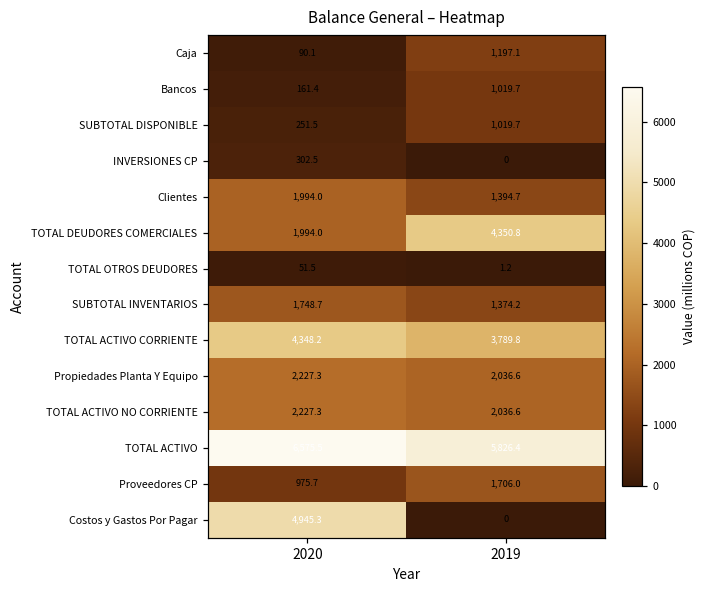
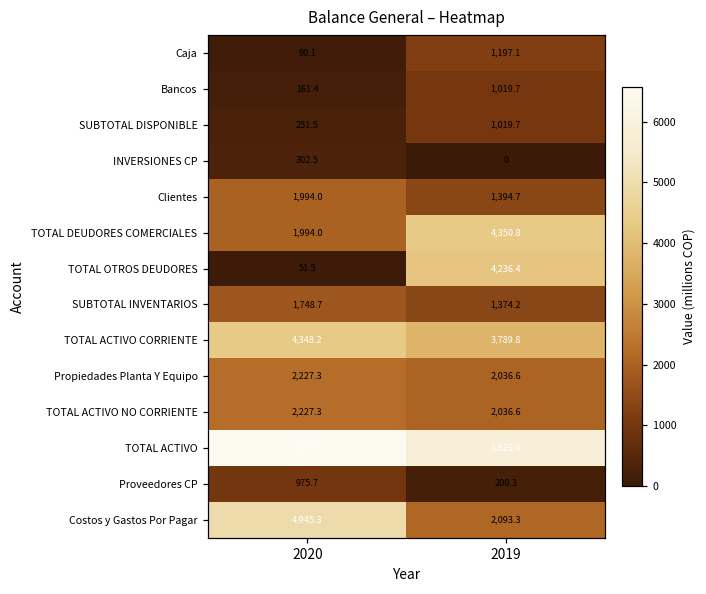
  {
    "Caja": {
      "2020": "90.1",
      "2019": "1,197.1"
    },
    "Bancos": {
      "2020": "161.4",
      "2019": "1,019.7"
    },
    "SUBTOTAL DISPONIBLE": {
      "2020": "251.5",
      "2019": "1,019.7"
    },
    "INVERSIONES CP": {
      "2020": "302.5",
      "2019": "0"
    },
    "Clientes": {
      "2020": "1,994.0",
      "2019": "1,394.7"
    },
    "TOTAL DEUDORES COMERCIALES": {
      "2020": "1,994.0",
      "2019": "4,350.8"
    },
    "TOTAL OTROS DEUDORES": {
      "2020": "51.5",
-     "2019": "1.2"
+     "2019": "4,236.4"
    },
    "SUBTOTAL INVENTARIOS": {
      "2020": "1,748.7",
      "2019": "1,374.2"
    },
    "TOTAL ACTIVO CORRIENTE": {
      "2020": "4,348.2",
      "2019": "3,789.8"
    },
    "Propiedades Planta Y Equipo": {
      "2020": "2,227.3",
      "2019": "2,036.6"
    },
    "TOTAL ACTIVO NO CORRIENTE": {
      "2020": "2,227.3",
      "2019": "2,036.6"
    },
    "Proveedores CP": {
      "2020": "975.7",
-     "2019": "1,706.0"
+     "2019": "200.3"
    },
    "Costos y Gastos Por Pagar": {
      "2020": "4,945.3",
-     "2019": "0"
+     "2019": "2,093.3"
    }
  }
